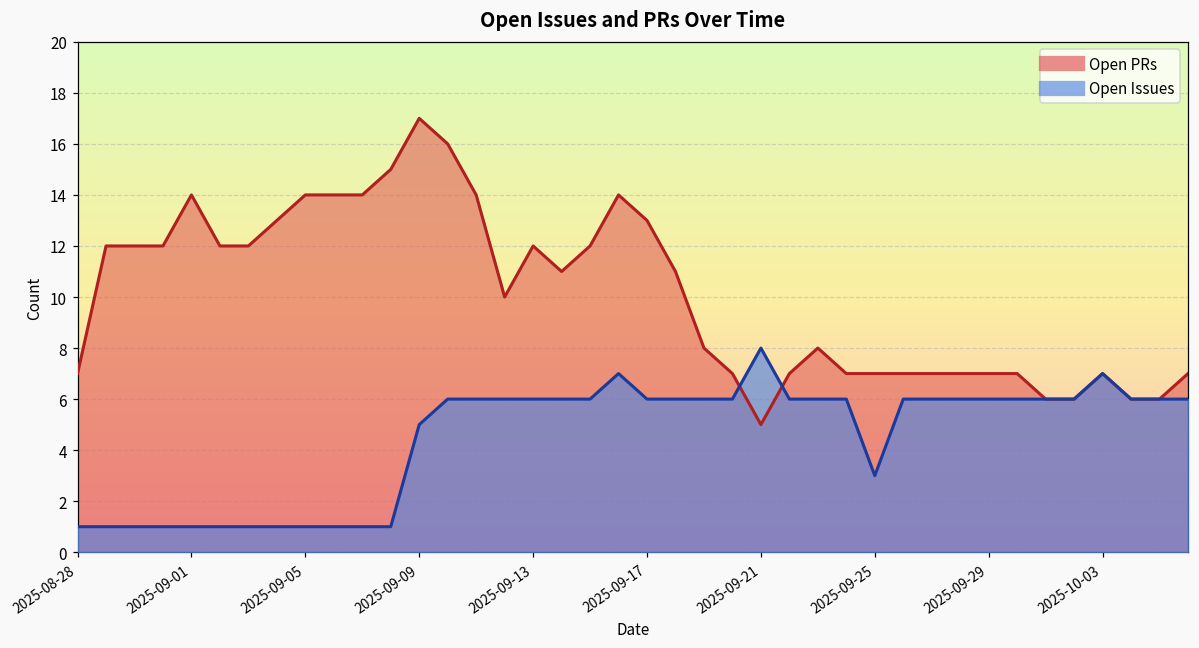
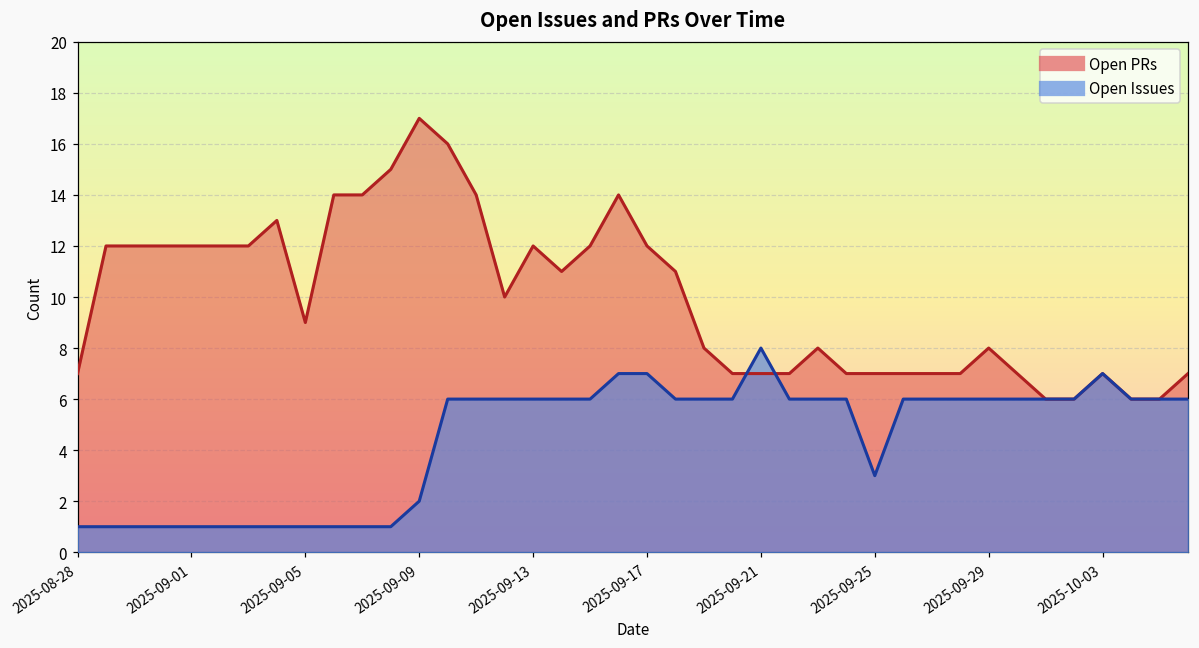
  {
    "Open PRs": {
      "2025-08-28": 7,
-     "2025-09-01": 14,
-     "2025-09-05": 14,
+     "2025-09-01": 12,
+     "2025-09-05": 9,
      "2025-09-09": 17,
      "2025-09-13": 12,
-     "2025-09-17": 13,
-     "2025-09-21": 5,
+     "2025-09-17": 12,
+     "2025-09-21": 7,
      "2025-09-25": 7,
-     "2025-09-29": 7
+     "2025-09-29": 8
    },
    "Open Issues": {
      "2025-08-28": 1,
      "2025-09-01": 1,
      "2025-09-05": 1,
-     "2025-09-09": 5,
+     "2025-09-09": 2,
      "2025-09-13": 6,
-     "2025-09-17": 6,
+     "2025-09-17": 7,
      "2025-09-21": 8,
      "2025-09-25": 3,
      "2025-09-29": 6
    }
  }
